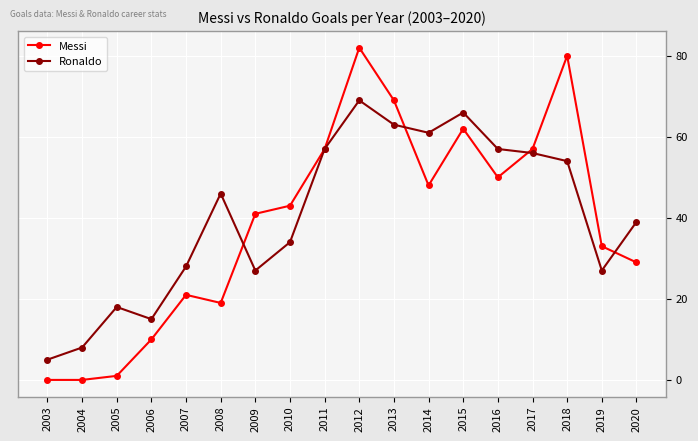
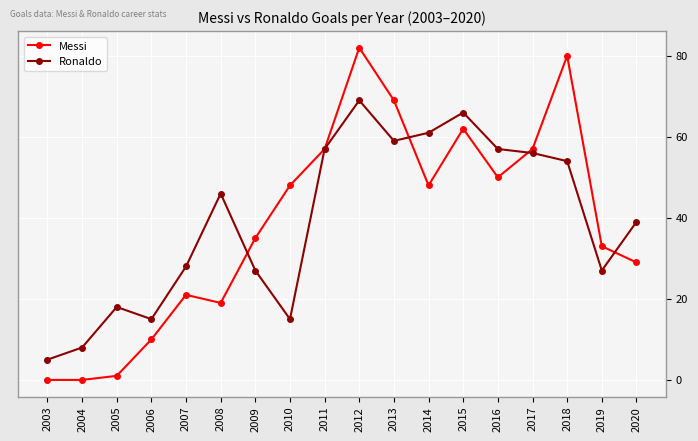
  {
    "Messi": {
      "2003": 0,
      "2004": 0,
      "2005": 1,
      "2006": 10,
      "2007": 21,
      "2008": 19,
-     "2009": 41,
-     "2010": 43,
+     "2009": 35,
+     "2010": 48,
      "2012": 82,
      "2013": 69,
      "2014": 48,
      "2015": 62,
      "2016": 50,
      "2017": 57,
      "2018": 80,
      "2019": 33,
      "2020": 29
    },
    "Ronaldo": {
      "2003": 5,
      "2004": 8,
      "2005": 18,
      "2006": 15,
      "2007": 28,
      "2008": 46,
      "2009": 27,
-     "2010": 34,
+     "2010": 15,
      "2012": 69,
-     "2013": 63,
+     "2013": 59,
      "2014": 61,
      "2015": 66,
      "2016": 57,
      "2017": 56,
      "2018": 54,
      "2019": 27,
      "2020": 39
    }
  }
